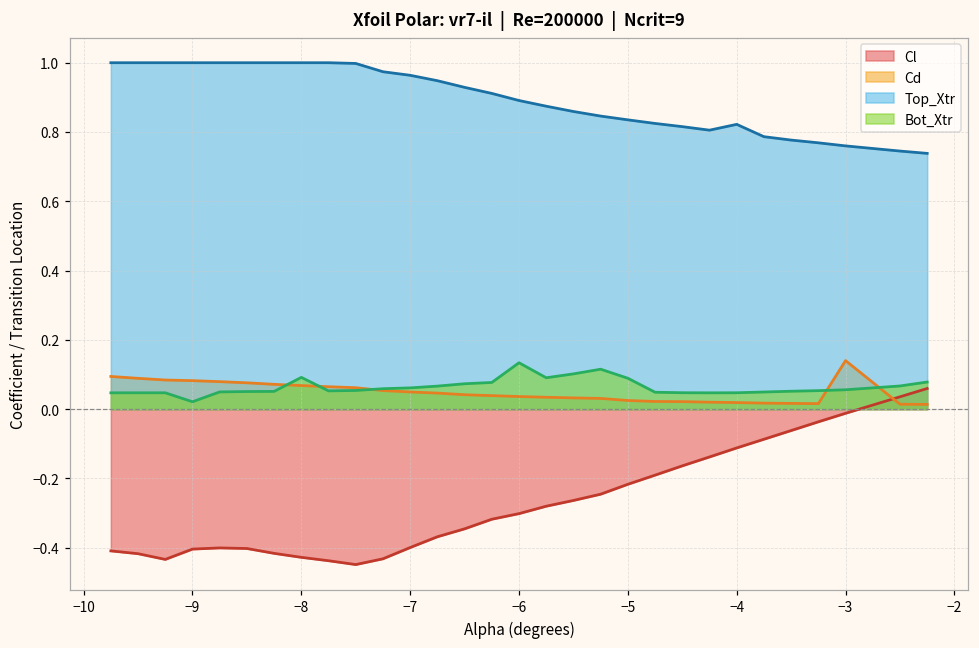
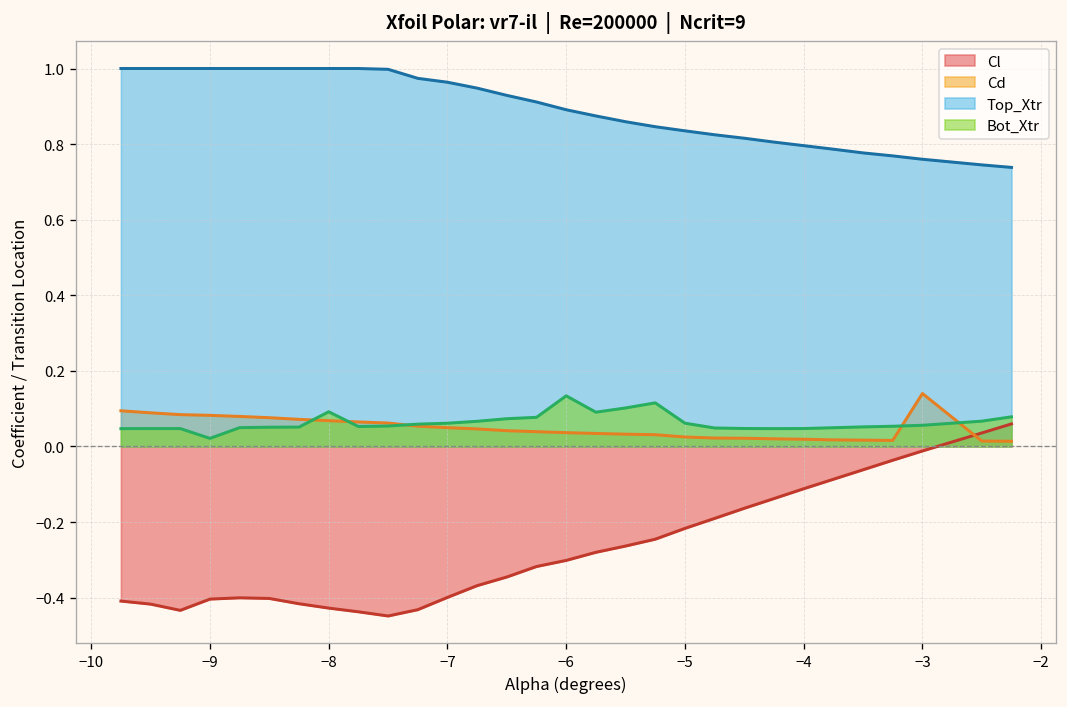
  {
    "Cd": {
      "−9": 0.08,
      "−8": 0.07,
      "−7": 0.05,
      "−6": 0.04,
      "−5": 0.02,
      "−4": 0.02,
      "−3": 0.14
    },
    "Top_Xtr": {
      "−9": 1.00,
      "−8": 1.00,
      "−7": 0.96,
      "−6": 0.89,
      "−5": 0.84,
-     "−4": 0.82,
+     "−4": 0.80,
      "−3": 0.76
    },
    "Bot_Xtr": {
      "−9": 0.02,
      "−8": 0.09,
      "−7": 0.06,
      "−6": 0.13,
-     "−5": 0.09,
+     "−5": 0.06,
      "−4": 0.05,
      "−3": 0.06
    }
  }
